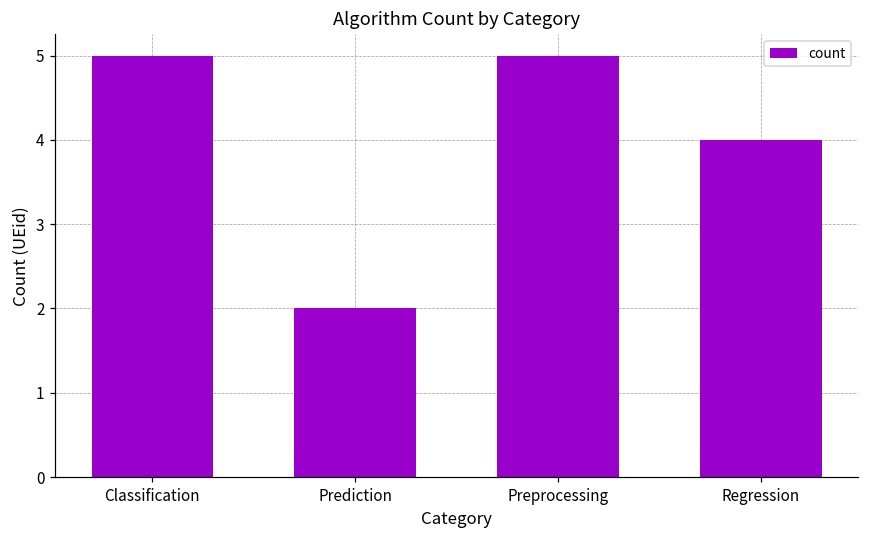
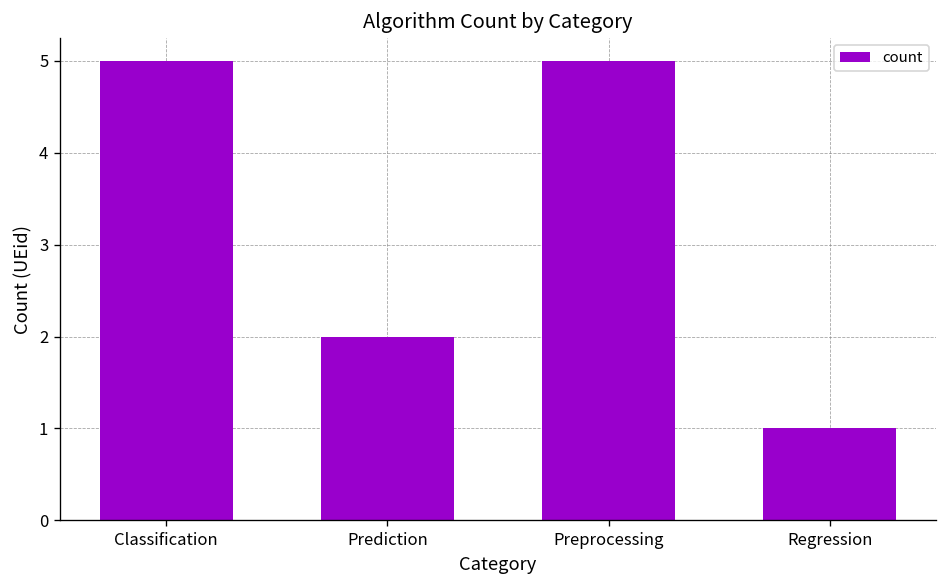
  {
    "Classification": 5,
    "Prediction": 2,
    "Preprocessing": 5,
-   "Regression": 4
+   "Regression": 1
  }
